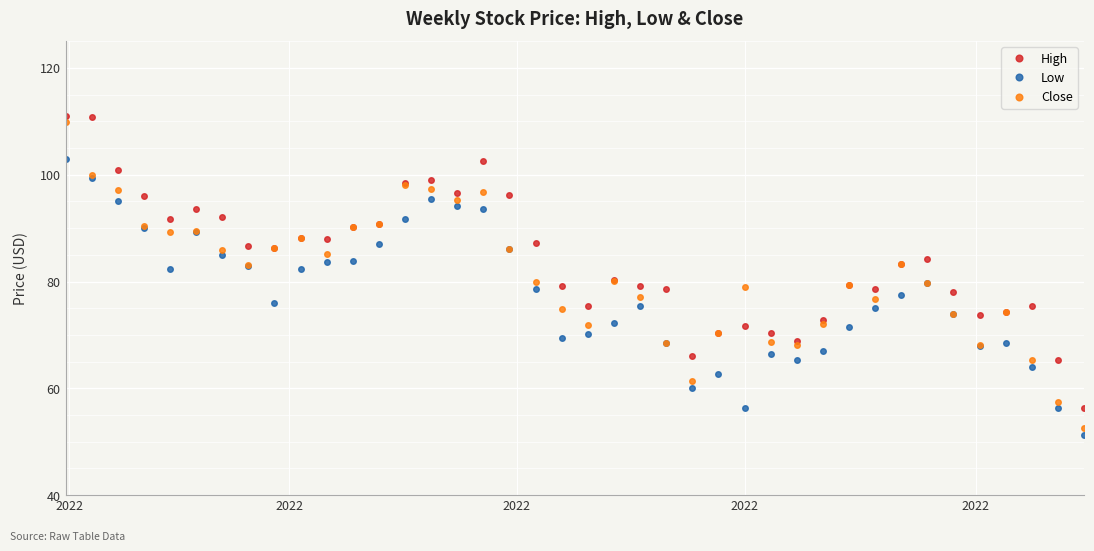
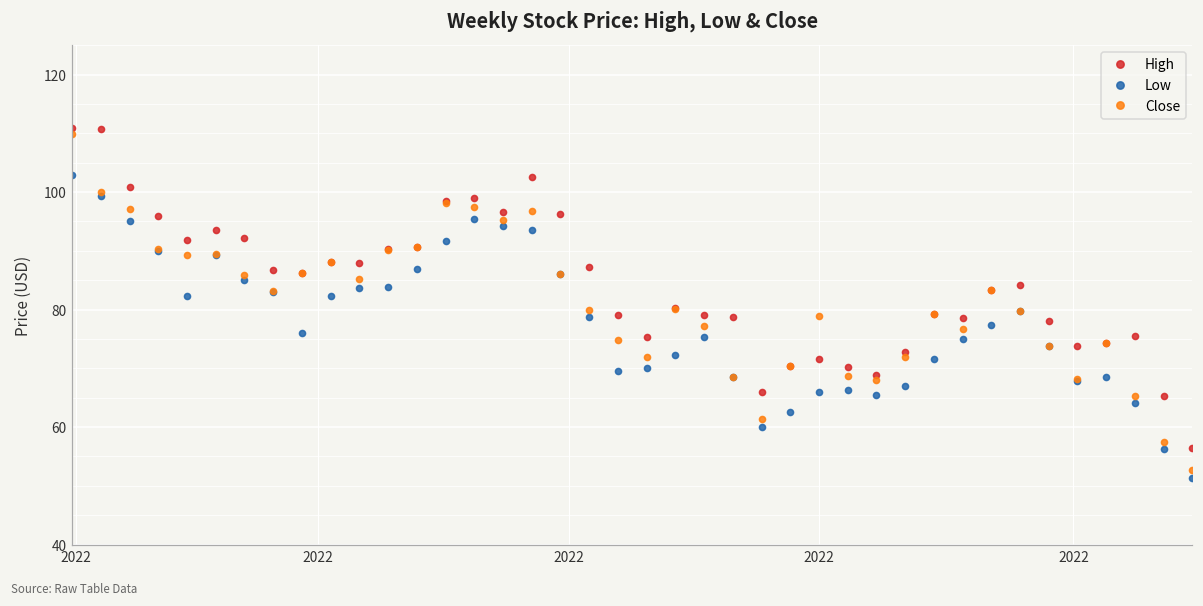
  {
    "High": {
      "2022": 72
    },
    "Low": {
-     "2022": 56
+     "2022": 66
    },
    "Close": {
      "2022": 79
    }
  }
